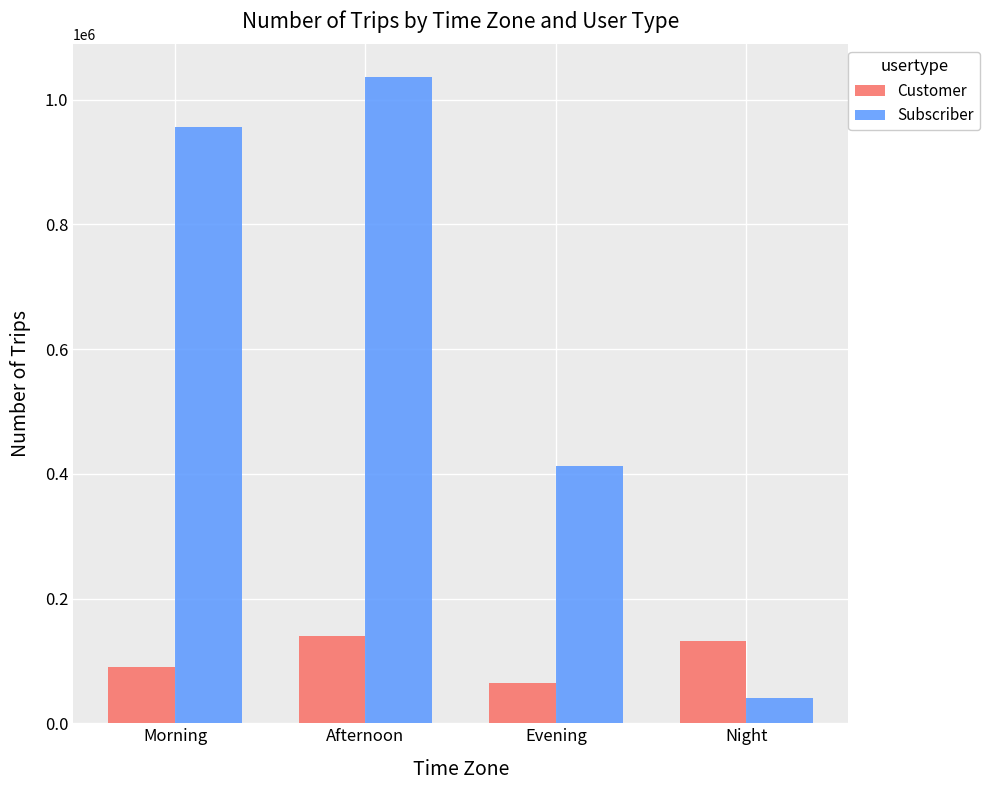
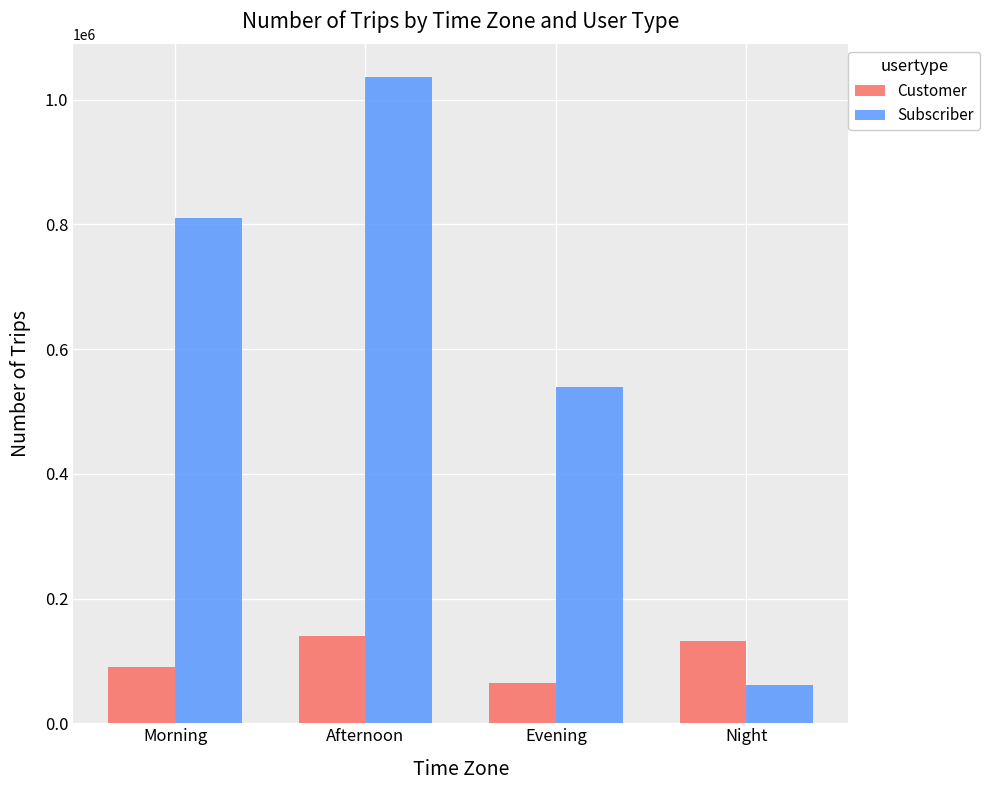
  {
    "Customer": {
      "Morning": 90000,
      "Afternoon": 140000,
      "Evening": 60000,
      "Night": 130000
    },
    "Subscriber": {
-     "Morning": 960000,
+     "Morning": 810000,
      "Afternoon": 1040000,
-     "Evening": 410000,
-     "Night": 40000
+     "Evening": 540000,
+     "Night": 60000
    }
  }
